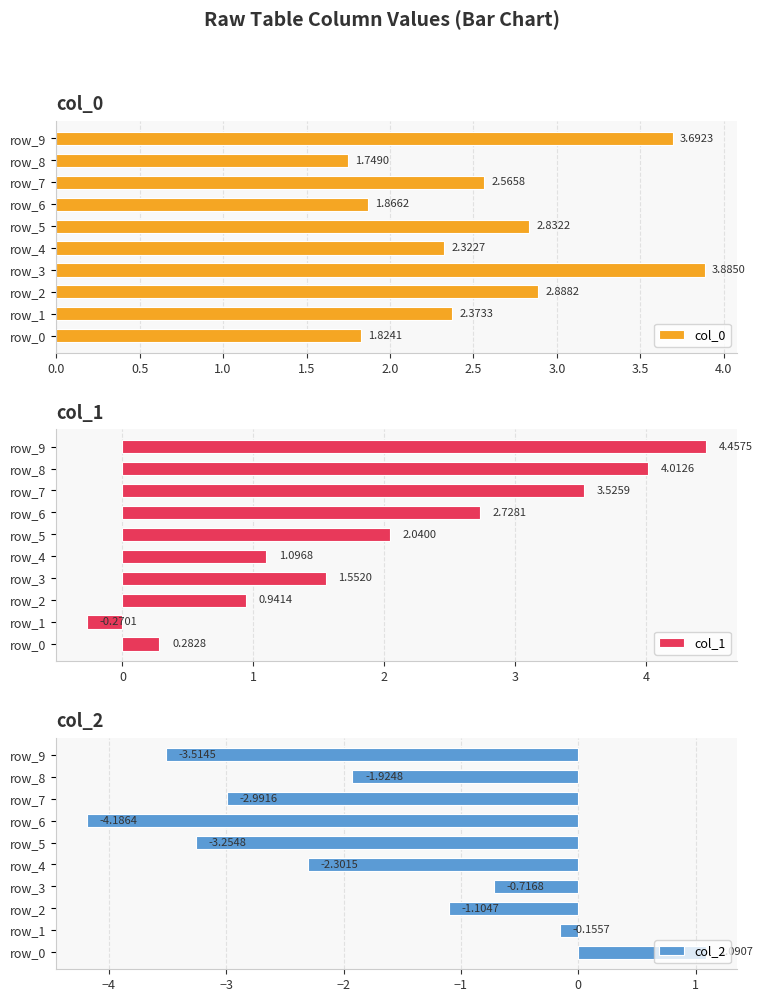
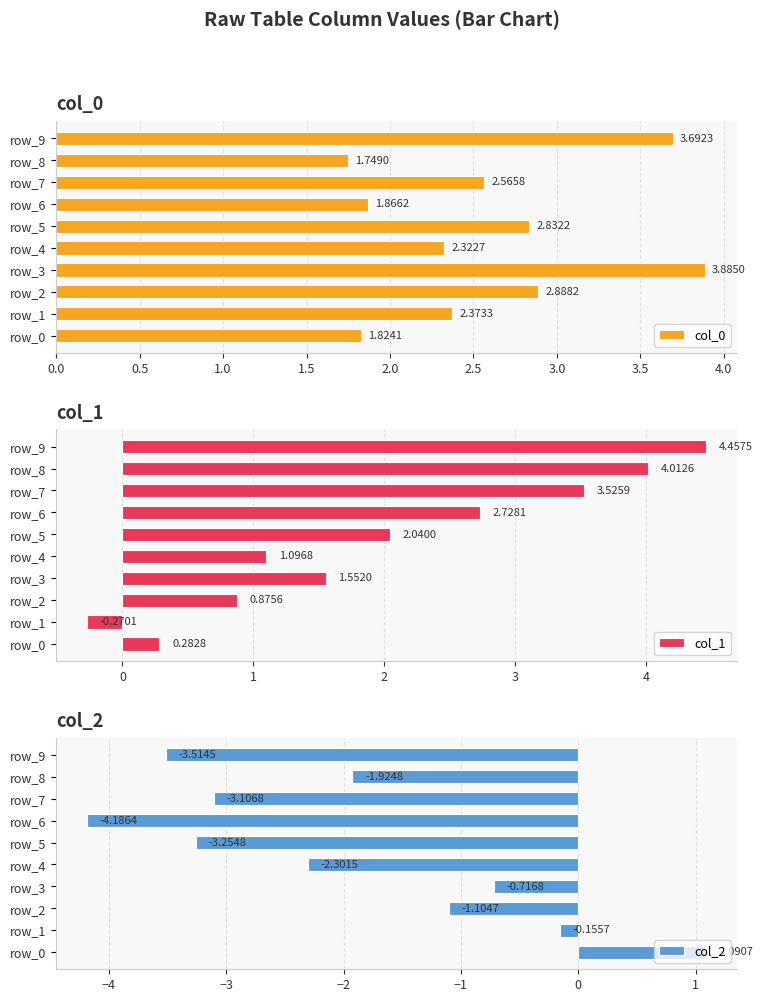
  {
    "col_0": {
      "row_9": 3.6923,
      "row_8": 1.7490,
      "row_7": 2.5658,
      "row_6": 1.8662,
      "row_5": 2.8322,
      "row_4": 2.3227,
      "row_3": 3.8850,
      "row_2": 2.8882,
      "row_1": 2.3733,
      "row_0": 1.8241
    },
    "col_1": {
      "row_9": 4.4575,
      "row_8": 4.0126,
      "row_7": 3.5259,
      "row_6": 2.7281,
      "row_5": 2.0400,
      "row_4": 1.0968,
      "row_3": 1.5520,
-     "row_2": 0.9414,
+     "row_2": 0.8756,
      "row_1": -0.2701,
      "row_0": 0.2828
    },
    "col_2": {
      "row_9": -3.5145,
      "row_8": -1.9248,
-     "row_7": -2.9916,
+     "row_7": -3.1068,
      "row_6": -4.1864,
      "row_5": -3.2548,
      "row_4": -2.3015,
      "row_3": -0.7168,
      "row_2": -1.1047,
      "row_1": -0.1557
    }
  }
